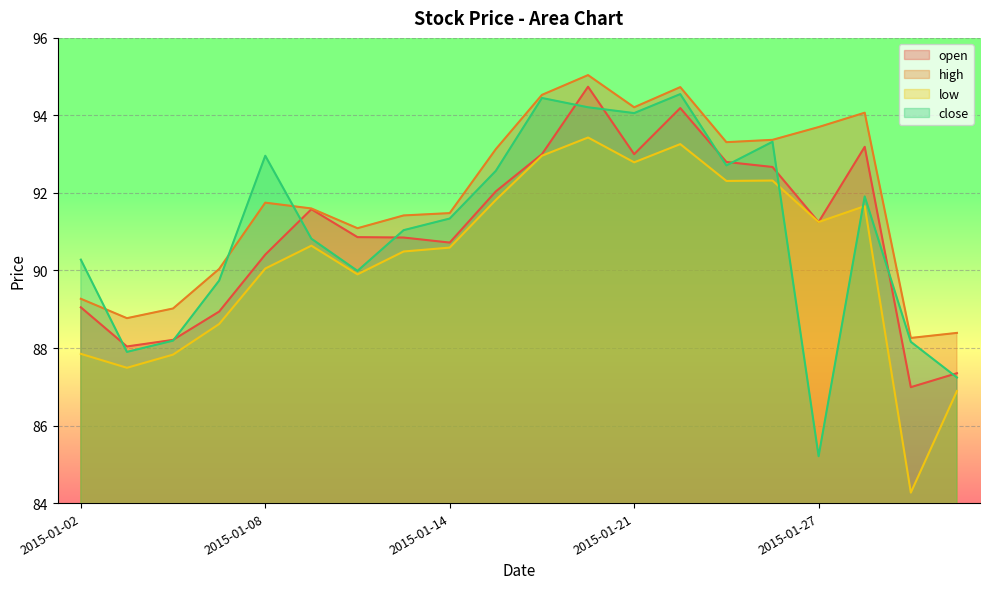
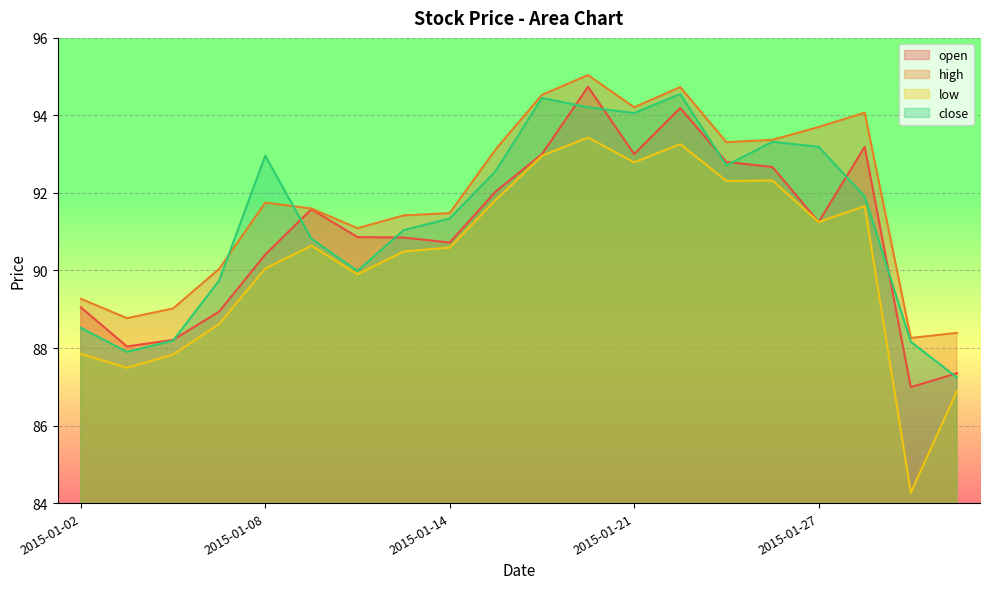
  {
    "close": {
-     "2015-01-02": 90.3,
+     "2015-01-02": 88.5,
      "2015-01-08": 93.0,
      "2015-01-14": 91.3,
      "2015-01-21": 94.1,
-     "2015-01-27": 85.2
+     "2015-01-27": 93.2
    }
  }
